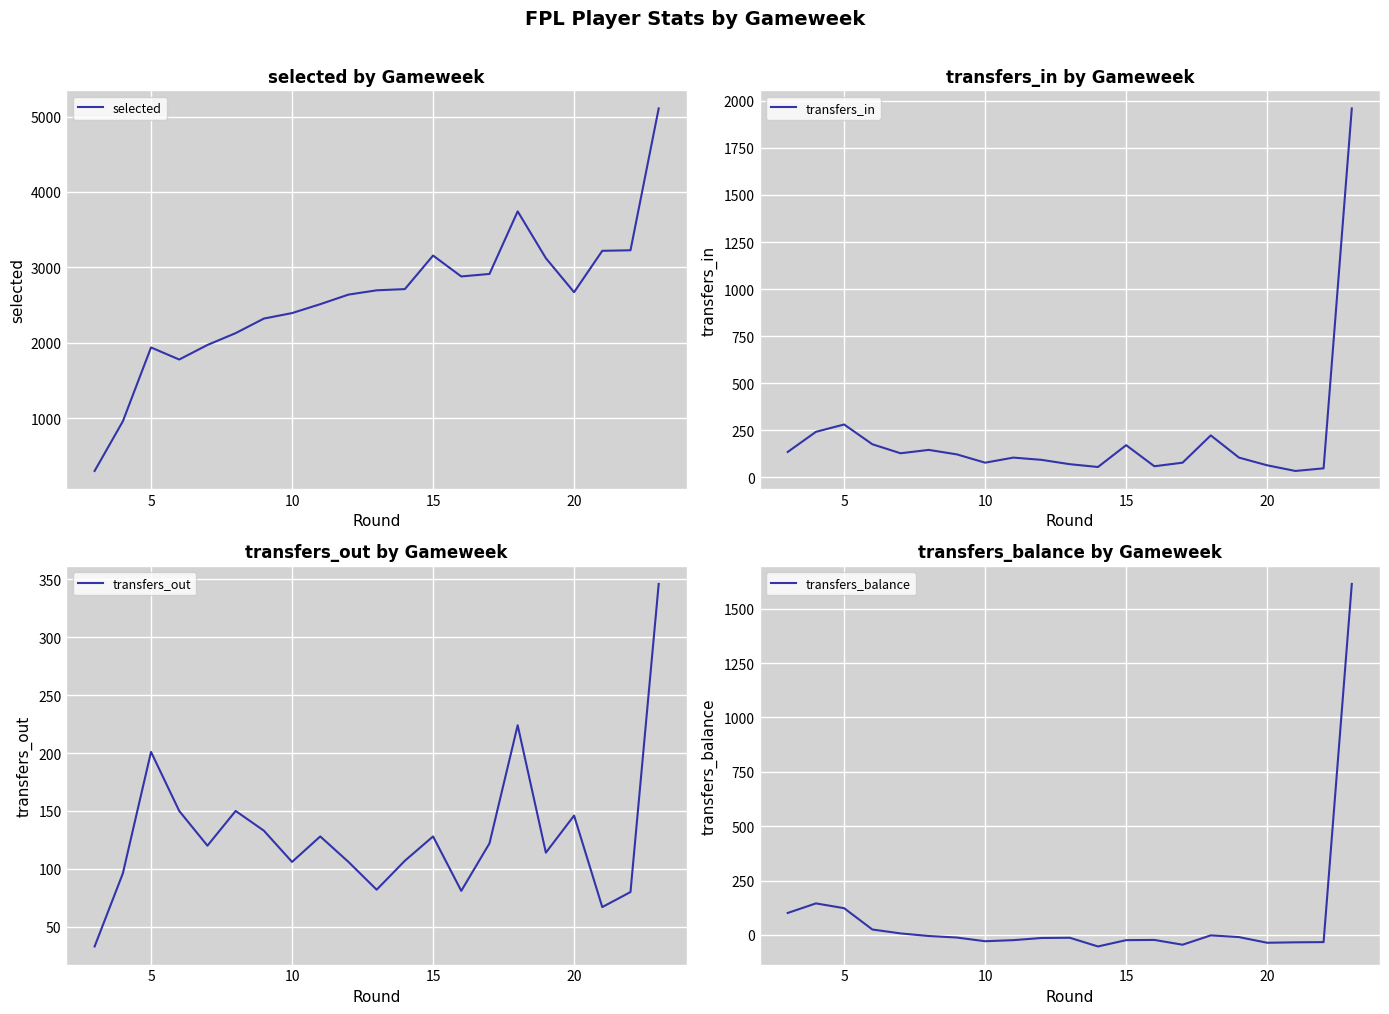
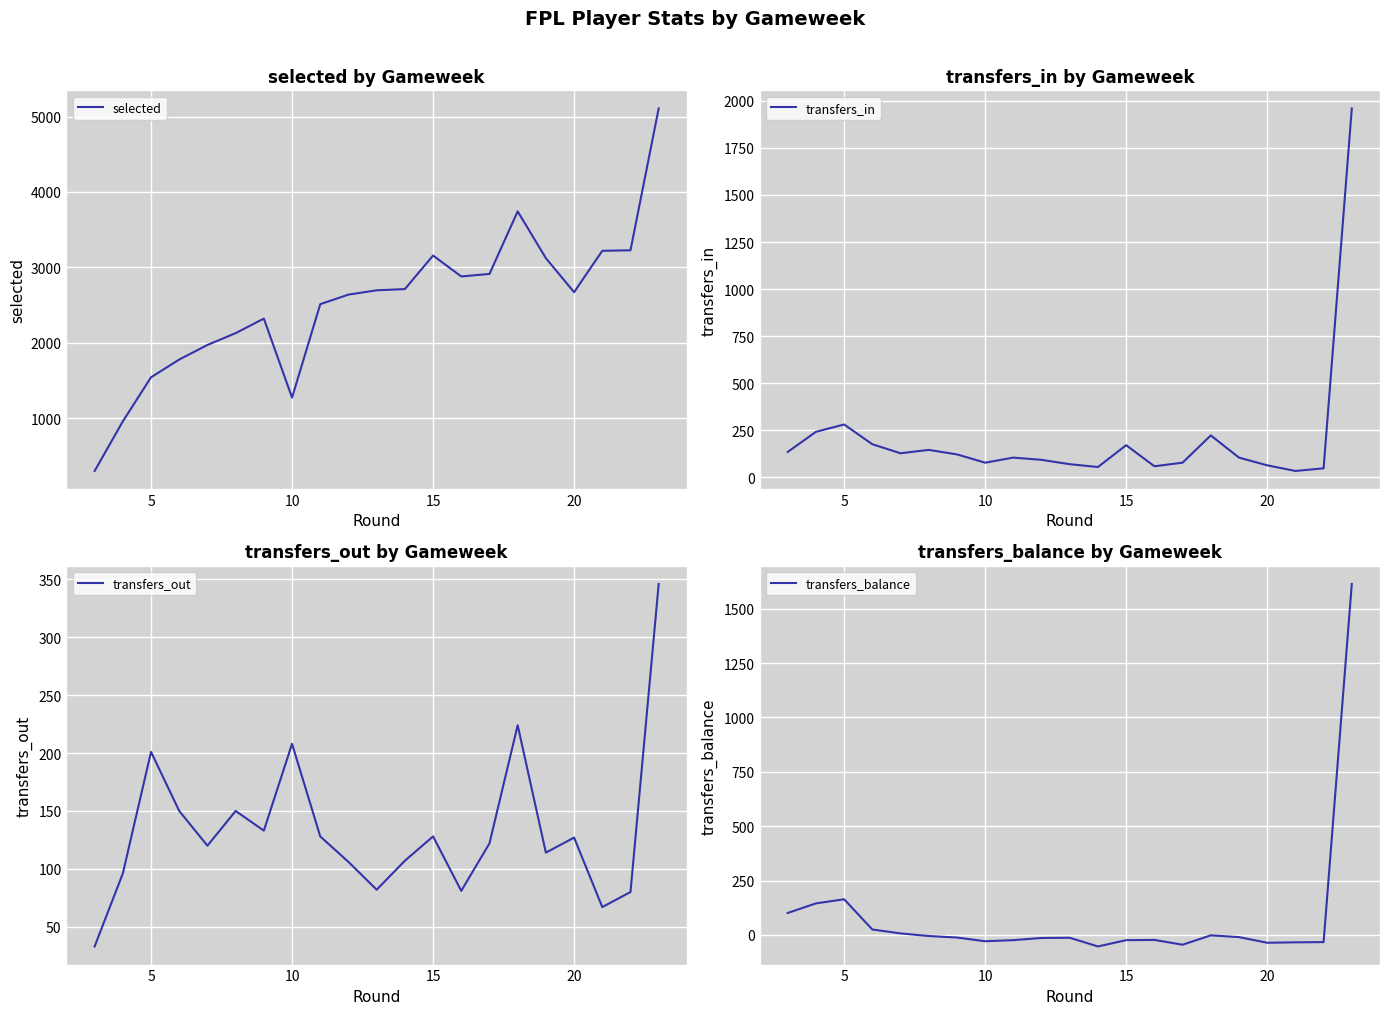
  {
    "selected by Gameweek": {
-     "5": 1900,
-     "10": 2400,
+     "5": 1500,
+     "10": 1300,
      "15": 3200,
      "20": 2700
    },
    "transfers_in by Gameweek": {
      "5": 280,
      "10": 80,
      "15": 170,
      "20": 60
    },
    "transfers_out by Gameweek": {
      "5": 201,
-     "10": 106,
+     "10": 208,
      "15": 128,
-     "20": 146
+     "20": 127
    },
    "transfers_balance by Gameweek": {
-     "5": 120,
+     "5": 160,
      "10": -30,
      "15": -20,
      "20": -40
    }
  }
